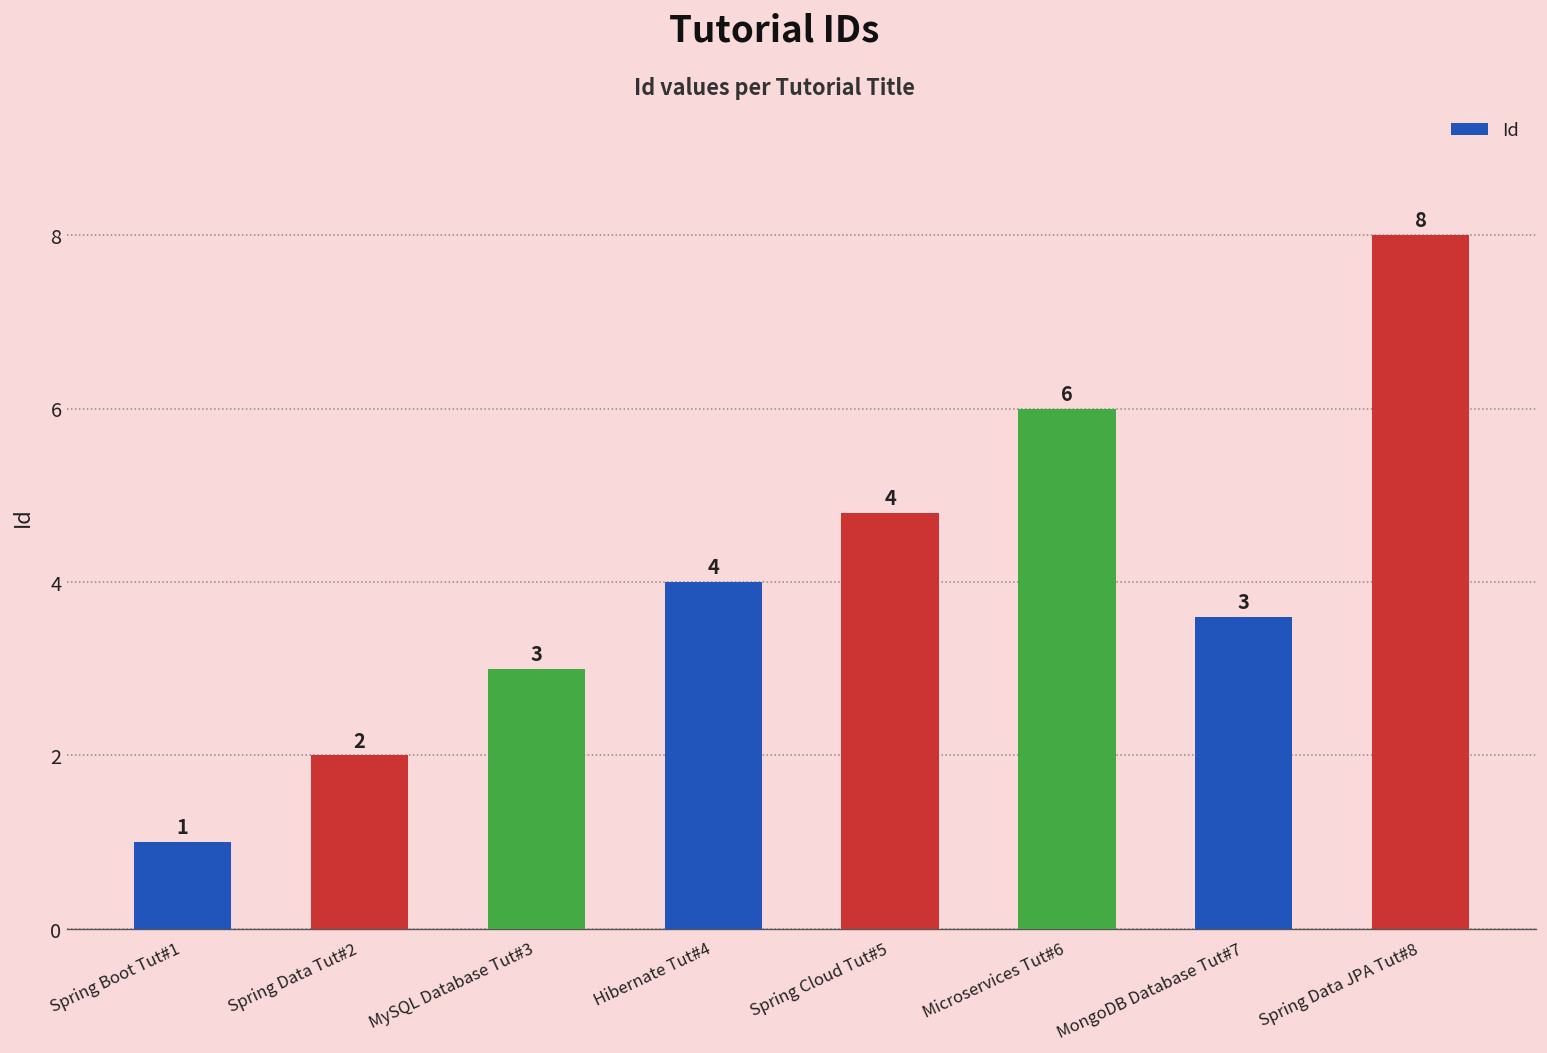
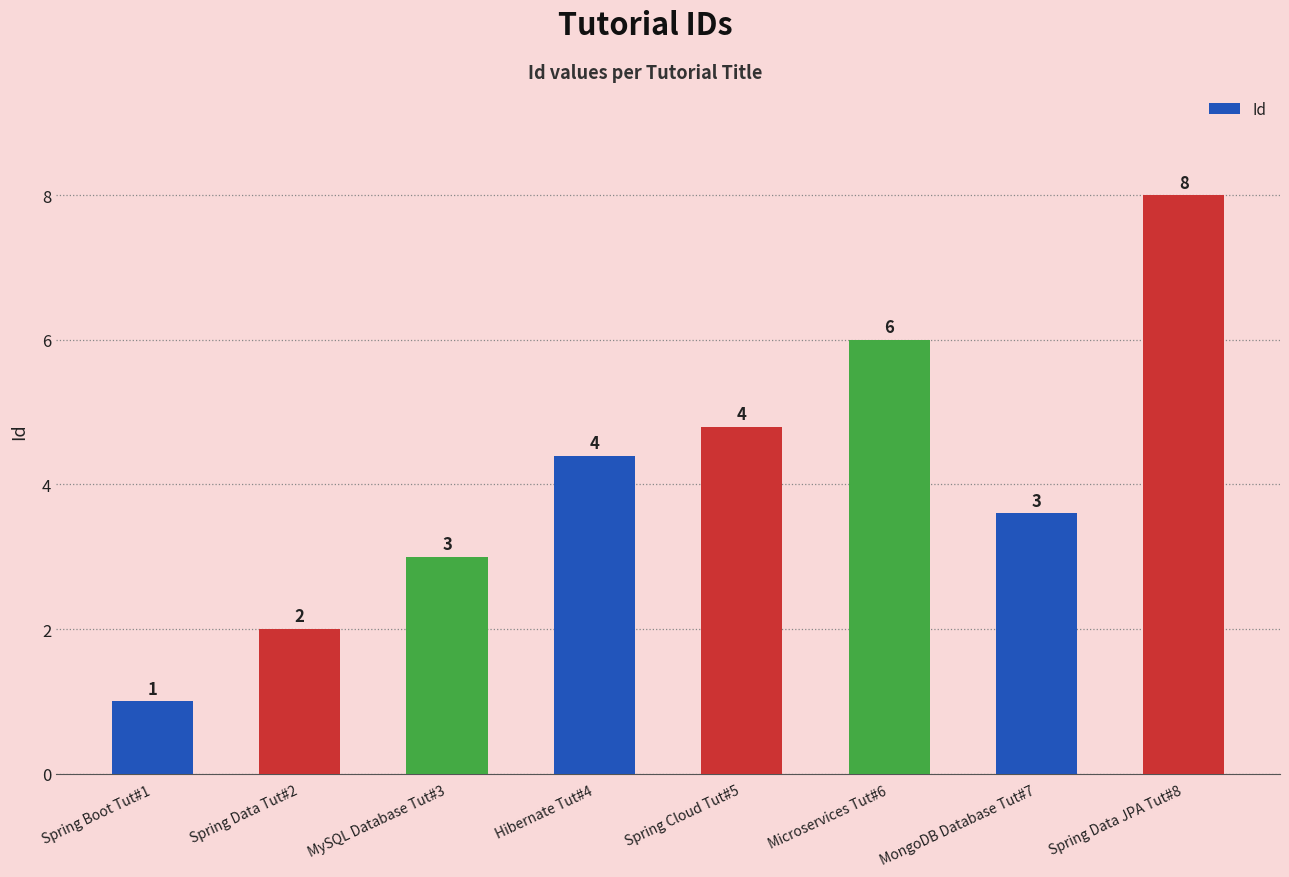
  {
-   "Hibernate Tut#4": 4.0
+   "Hibernate Tut#4": 4.4
  }
